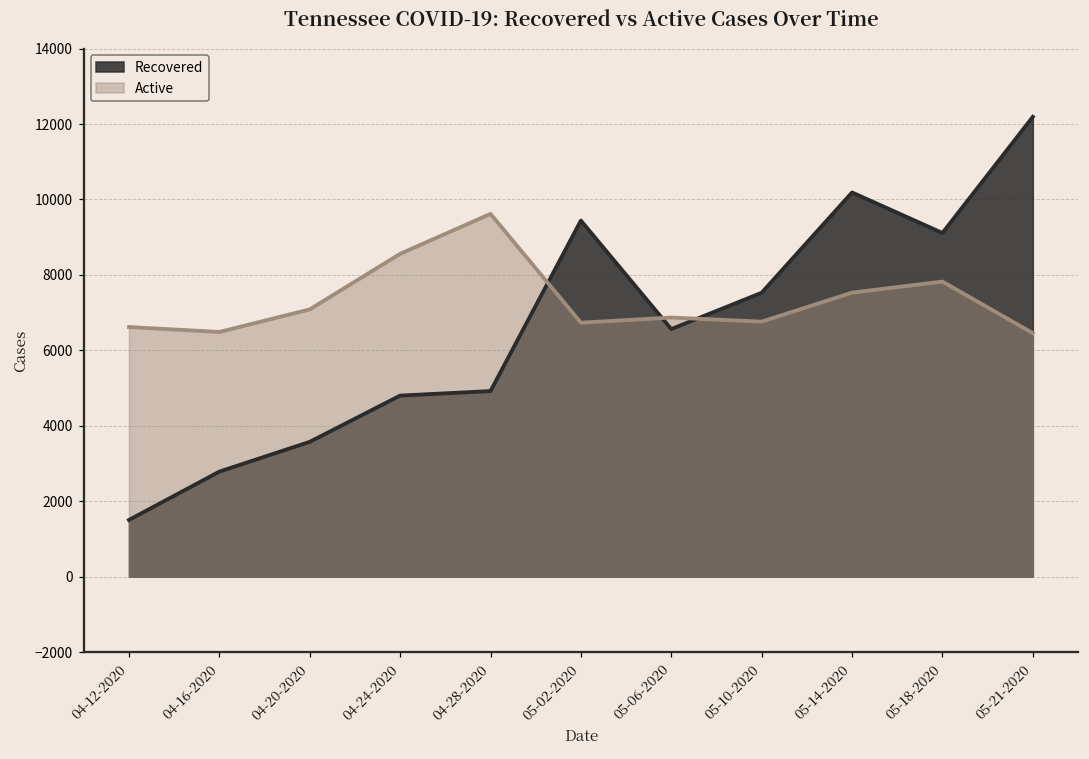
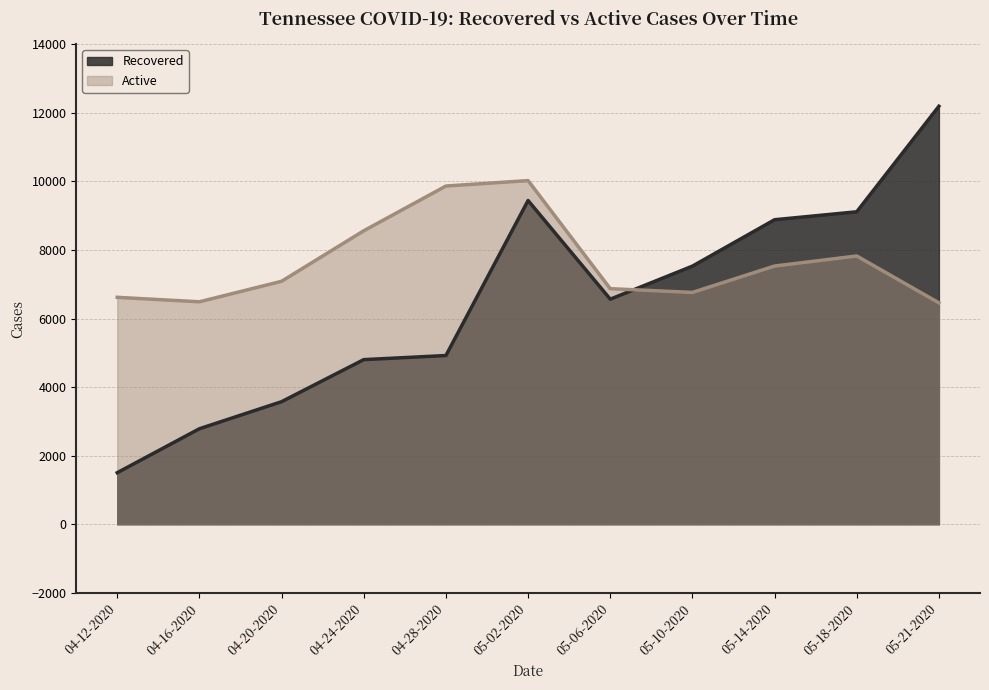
  {
    "Recovered": {
      "04-12-2020": 1500,
      "04-16-2020": 2800,
      "04-20-2020": 3600,
      "04-24-2020": 4800,
      "04-28-2020": 4900,
      "05-02-2020": 9400,
      "05-06-2020": 6600,
      "05-10-2020": 7500,
-     "05-14-2020": 10200,
+     "05-14-2020": 8900,
      "05-18-2020": 9100,
      "05-21-2020": 12200
    },
    "Active": {
      "04-12-2020": 6600,
      "04-16-2020": 6500,
      "04-20-2020": 7100,
      "04-24-2020": 8600,
-     "04-28-2020": 9600,
-     "05-02-2020": 6700,
+     "04-28-2020": 9900,
+     "05-02-2020": 10000,
      "05-06-2020": 6900,
      "05-10-2020": 6800,
      "05-14-2020": 7500,
      "05-18-2020": 7800,
      "05-21-2020": 6500
    }
  }
